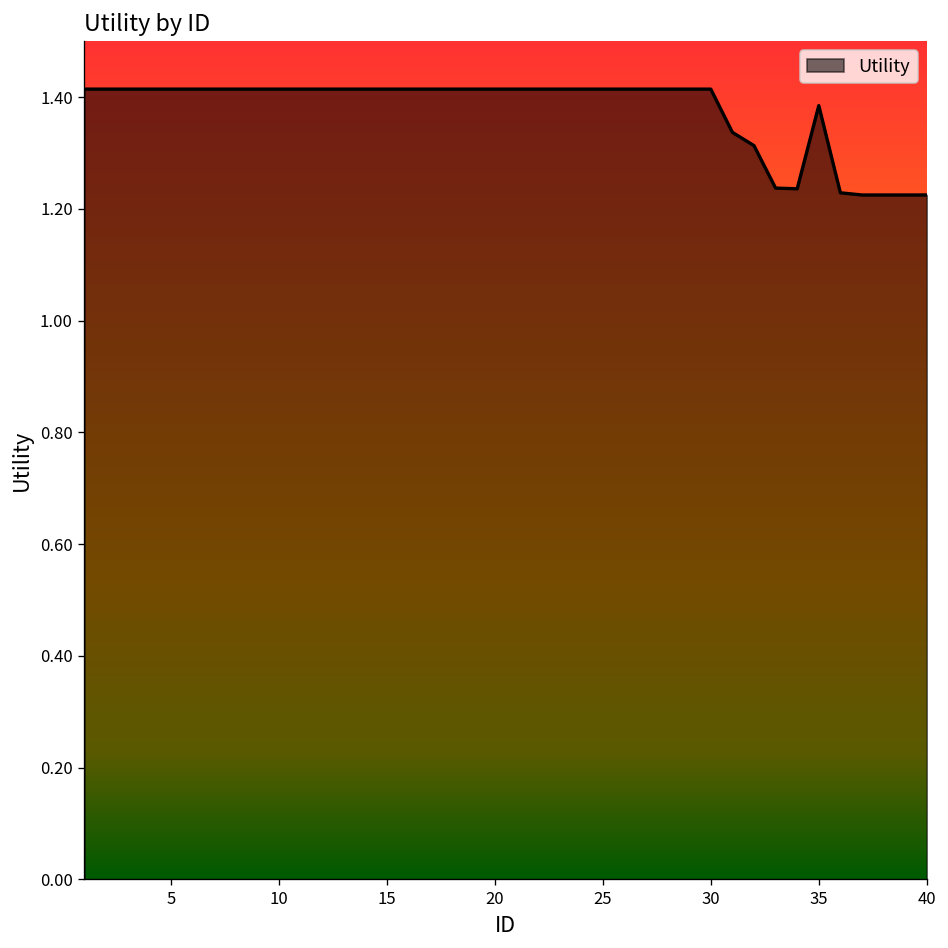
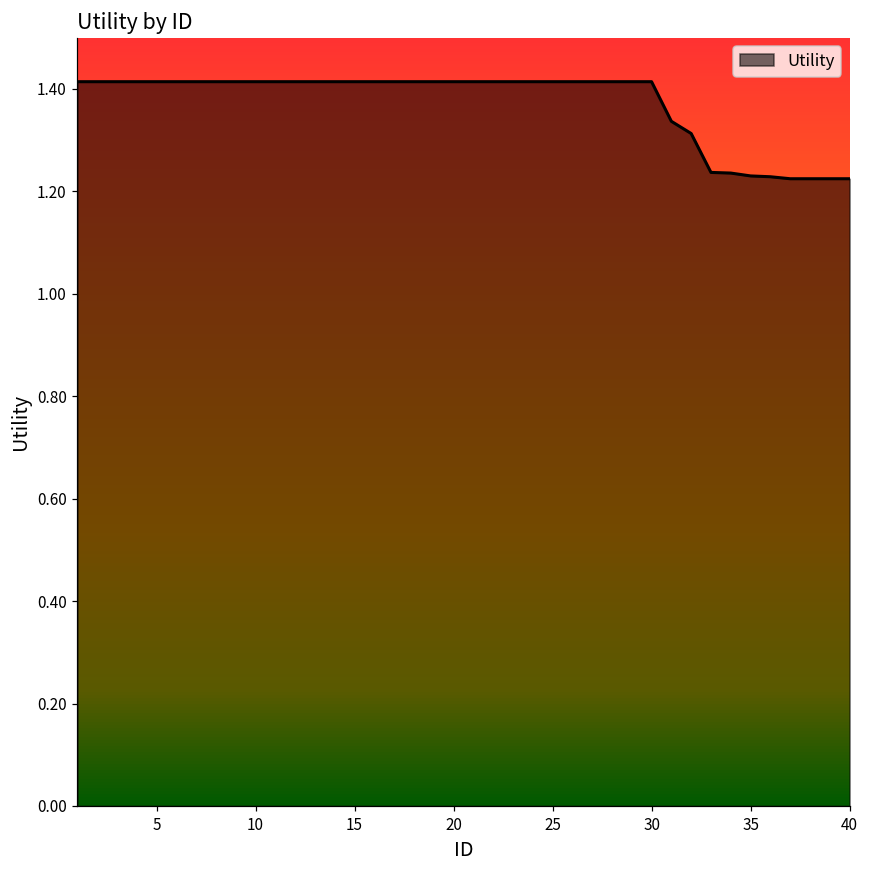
  {
    "5": 1.41,
    "10": 1.41,
    "15": 1.41,
    "20": 1.41,
    "25": 1.41,
    "30": 1.41,
-   "35": 1.38,
+   "35": 1.23,
    "40": 1.22
  }
